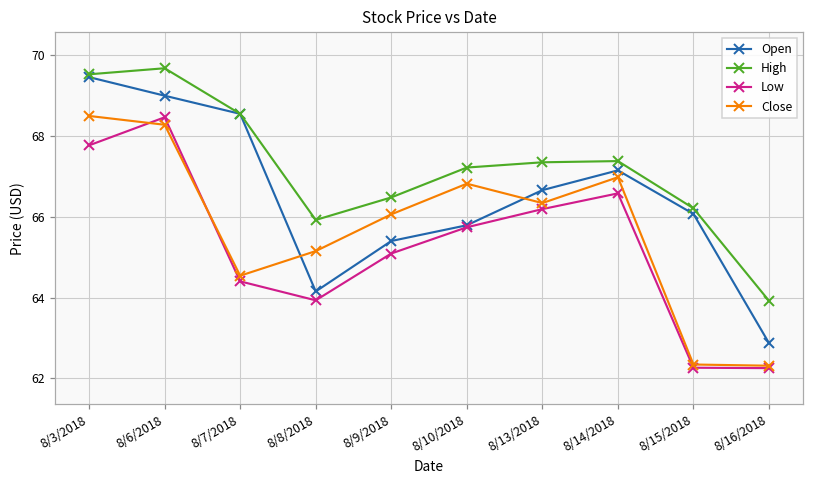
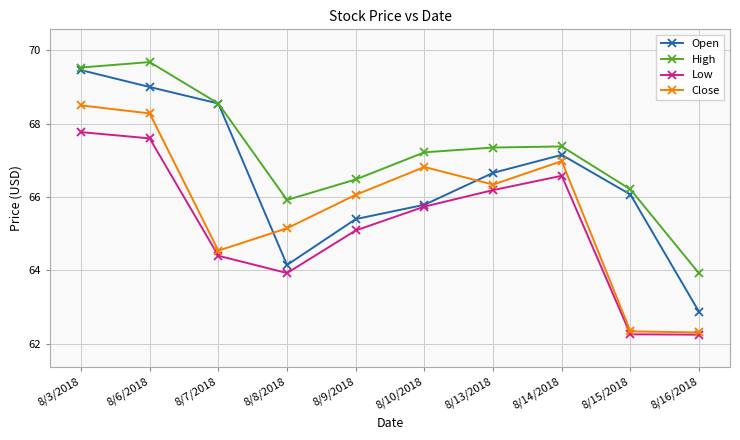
  {
    "Open": {
      "8/6/2018": 69.0,
      "8/8/2018": 64.2,
      "8/9/2018": 65.4,
      "8/13/2018": 66.7,
      "8/14/2018": 67.2,
      "8/15/2018": 66.1,
      "8/16/2018": 62.9
    },
    "High": {
      "8/6/2018": 69.7,
      "8/8/2018": 65.9,
      "8/9/2018": 66.5,
      "8/10/2018": 67.2,
      "8/13/2018": 67.3,
      "8/14/2018": 67.4,
      "8/15/2018": 66.2,
      "8/16/2018": 63.9
    },
    "Low": {
      "8/3/2018": 67.8,
-     "8/6/2018": 68.5,
+     "8/6/2018": 67.6,
      "8/7/2018": 64.4,
      "8/8/2018": 63.9,
      "8/9/2018": 65.1,
      "8/13/2018": 66.2,
      "8/14/2018": 66.6,
      "8/15/2018": 62.3
    },
    "Close": {
      "8/3/2018": 68.5,
      "8/6/2018": 68.3,
      "8/7/2018": 64.5,
      "8/8/2018": 65.2,
      "8/9/2018": 66.1,
      "8/10/2018": 66.8,
      "8/13/2018": 66.3,
      "8/14/2018": 67.0,
      "8/15/2018": 62.3
    }
  }
